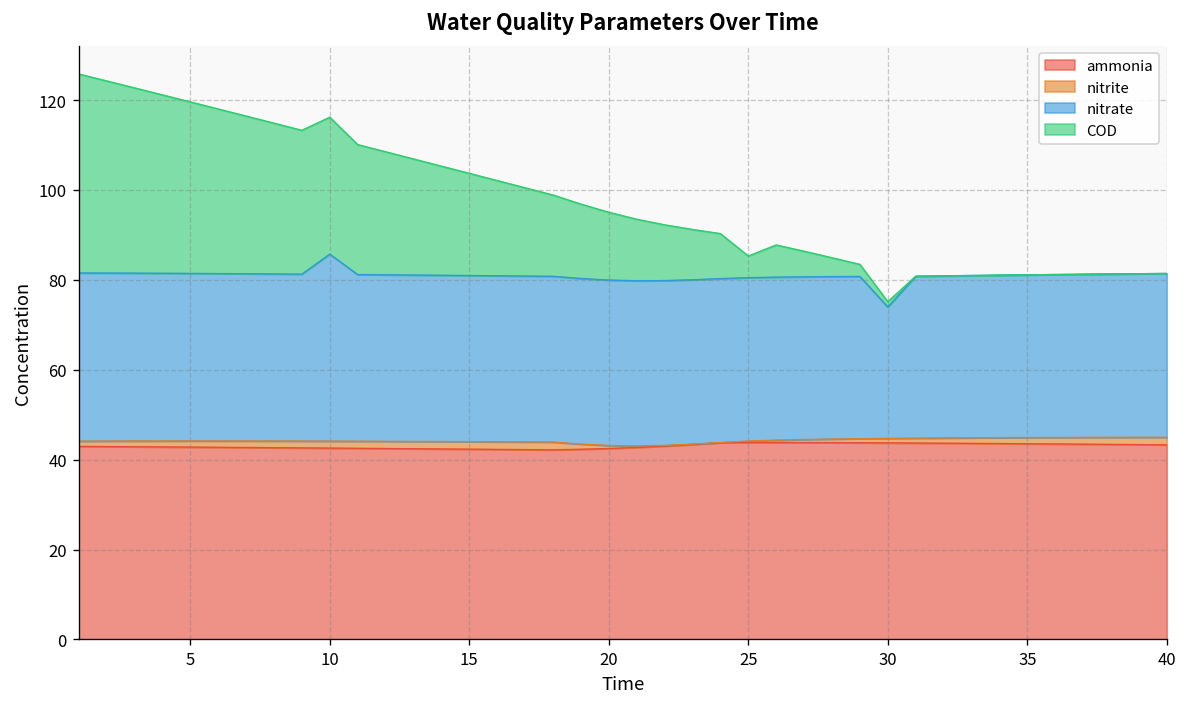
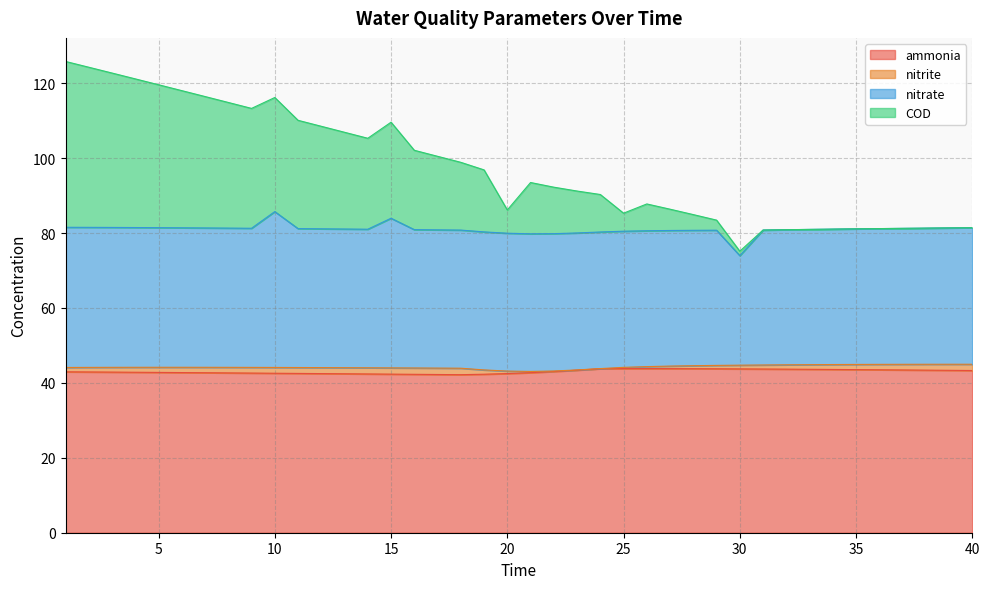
  {
    "nitrate": {
      "5": 37,
      "10": 42,
-     "15": 37,
+     "15": 40,
      "20": 37,
      "25": 36,
      "30": 29
    },
    "COD": {
      "5": 38,
      "10": 30,
-     "15": 23,
-     "20": 15,
+     "15": 26,
+     "20": 6,
      "25": 5,
      "30": 1
    }
  }
